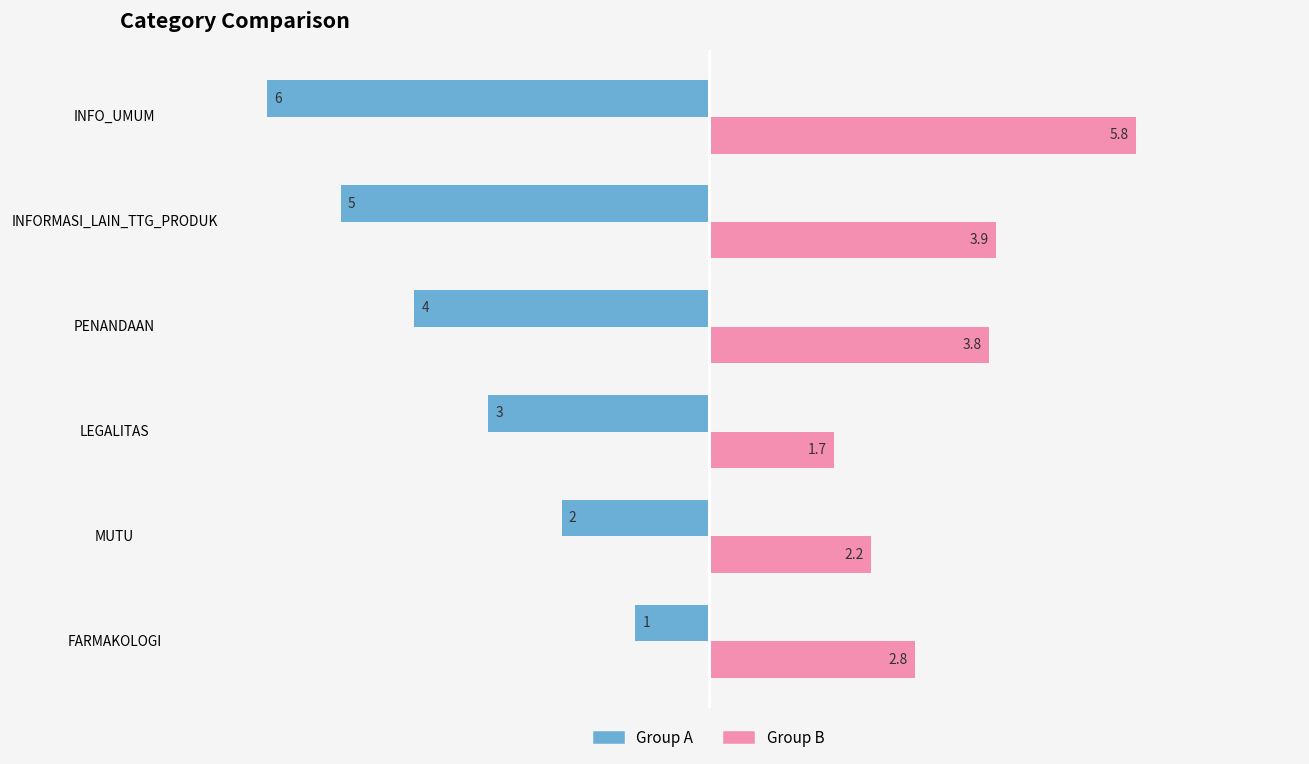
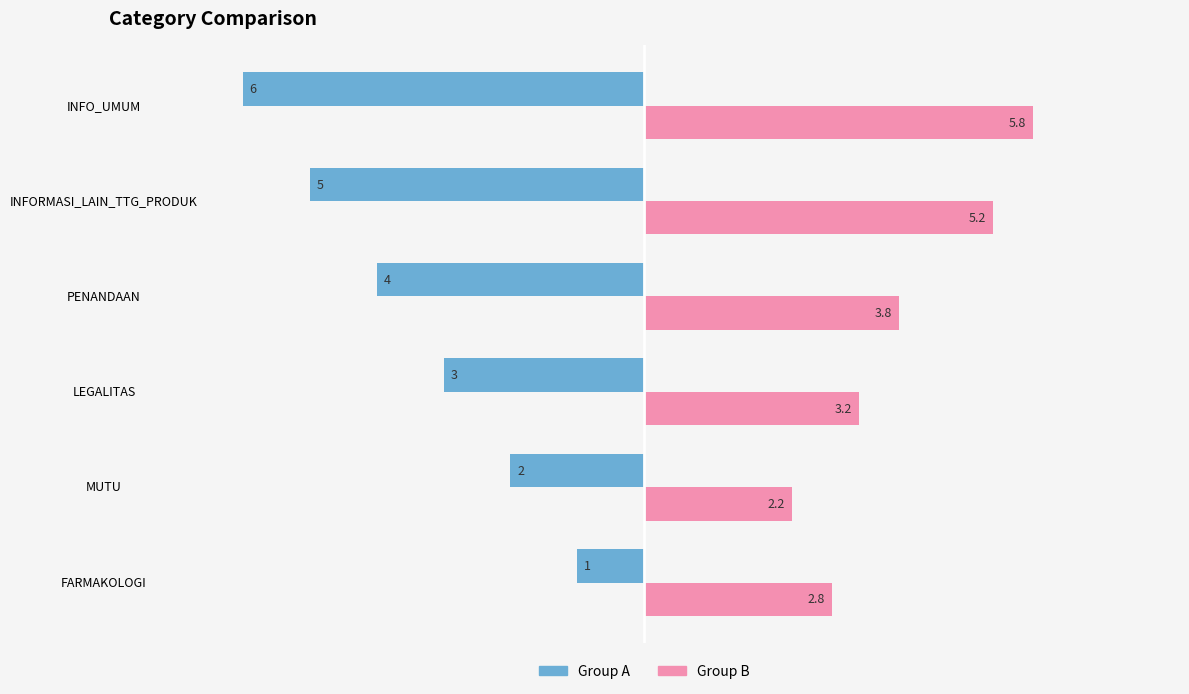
  {
    "Group B": {
      "INFO_UMUM": 5.8,
-     "INFORMASI_LAIN_TTG_PRODUK": 3.9,
+     "INFORMASI_LAIN_TTG_PRODUK": 5.2,
      "PENANDAAN": 3.8,
-     "LEGALITAS": 1.7,
+     "LEGALITAS": 3.2,
      "MUTU": 2.2,
      "FARMAKOLOGI": 2.8
    }
  }
